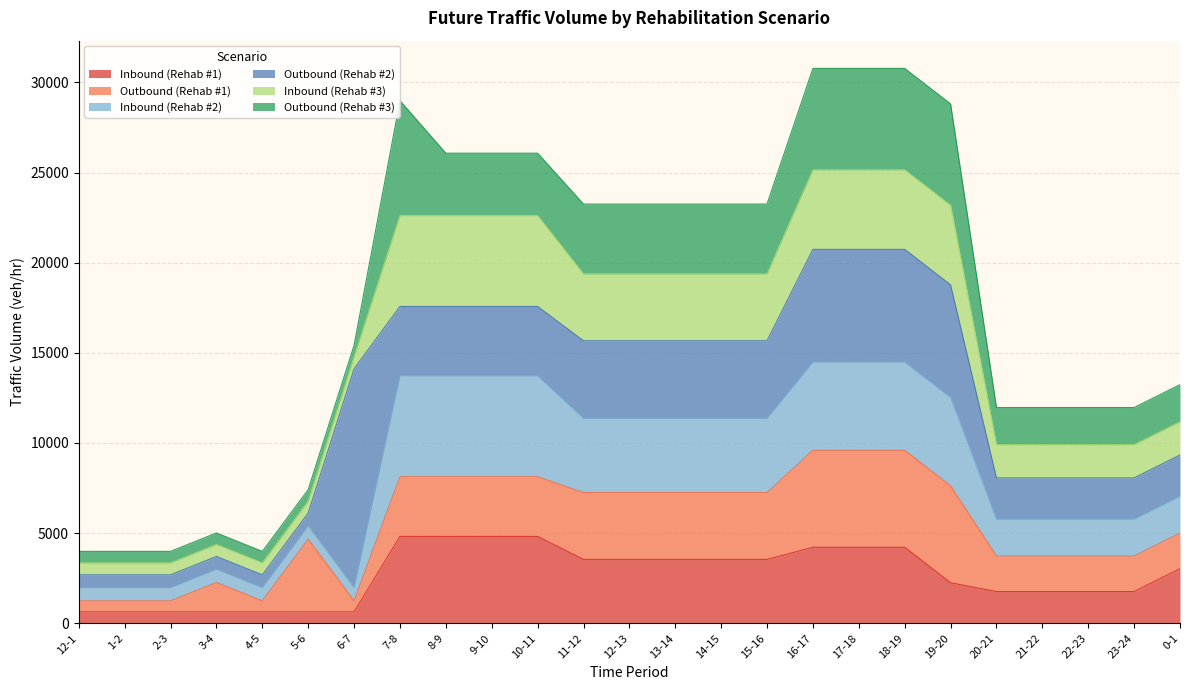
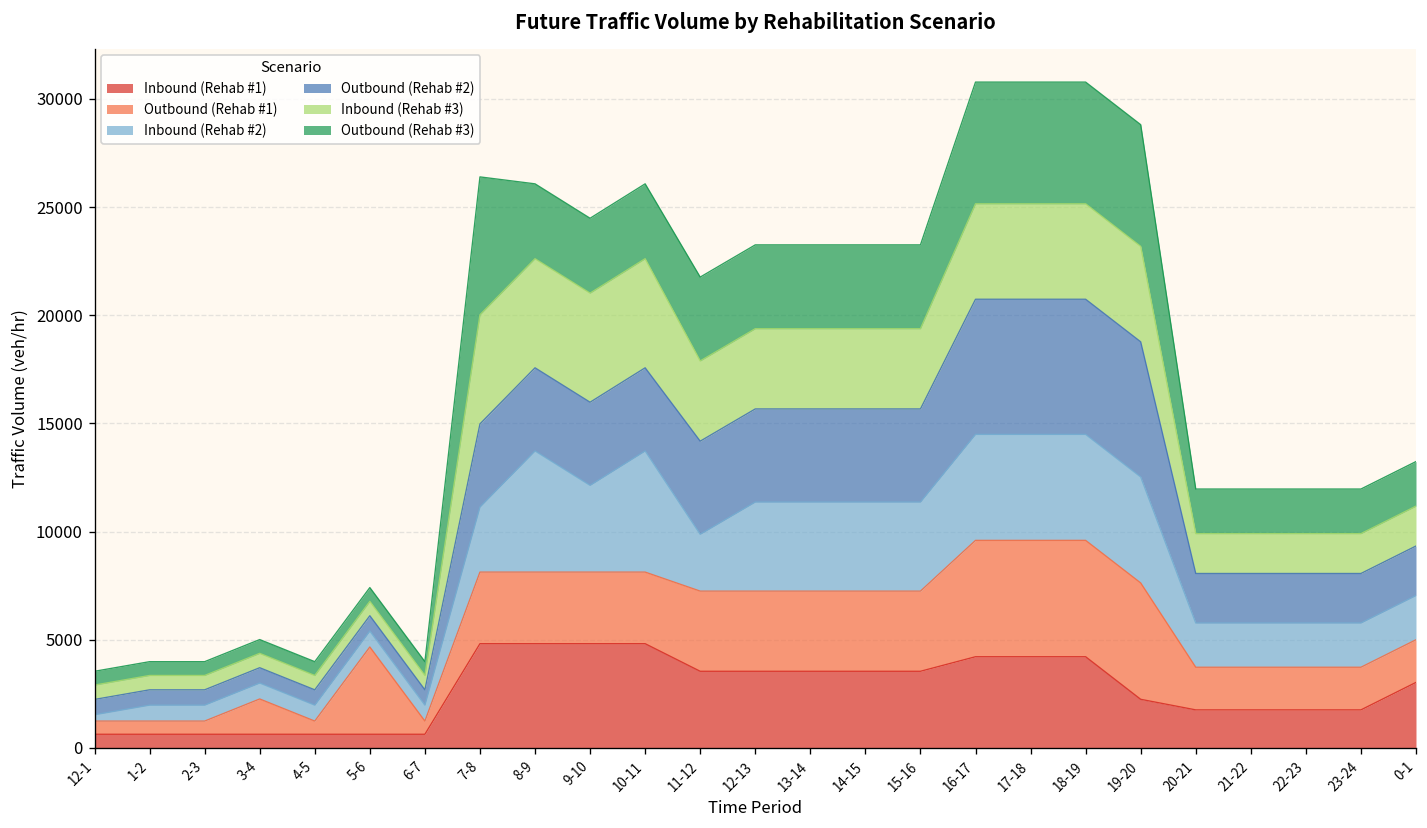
  {
    "Inbound (Rehab #1)": {
      "12-1": 600,
      "1-2": 600,
      "2-3": 600,
      "3-4": 600,
      "4-5": 600,
      "5-6": 600,
      "6-7": 600,
      "7-8": 4800,
      "8-9": 4800,
      "9-10": 4800,
      "10-11": 4800,
      "11-12": 3500,
      "12-13": 3500,
      "13-14": 3500,
      "14-15": 3500,
      "15-16": 3500,
      "16-17": 4200,
      "17-18": 4200,
      "18-19": 4200,
      "19-20": 2200,
      "20-21": 1800,
      "21-22": 1800,
      "22-23": 1800,
      "23-24": 1800,
      "0-1": 3000
    },
    "Outbound (Rehab #1)": {
      "12-1": 600,
      "1-2": 600,
      "2-3": 600,
      "3-4": 1600,
      "4-5": 600,
      "5-6": 4000,
      "6-7": 600,
      "7-8": 3300,
      "8-9": 3300,
      "9-10": 3300,
      "10-11": 3300,
      "11-12": 3700,
      "12-13": 3700,
      "13-14": 3700,
      "14-15": 3700,
      "15-16": 3700,
      "16-17": 5400,
      "17-18": 5400,
      "18-19": 5400,
      "19-20": 5400,
      "20-21": 2000,
      "21-22": 2000,
      "22-23": 2000,
      "23-24": 2000,
      "0-1": 2000
    },
    "Inbound (Rehab #2)": {
-     "12-1": 700,
+     "12-1": 300,
      "1-2": 700,
      "2-3": 700,
      "3-4": 700,
      "4-5": 700,
      "5-6": 700,
      "6-7": 700,
-     "7-8": 5600,
+     "7-8": 3000,
      "8-9": 5600,
-     "9-10": 5600,
+     "9-10": 4000,
      "10-11": 5600,
-     "11-12": 4100,
+     "11-12": 2600,
      "12-13": 4100,
      "13-14": 4100,
      "14-15": 4100,
      "15-16": 4100,
      "16-17": 4900,
      "17-18": 4900,
      "18-19": 4900,
      "19-20": 4900,
      "20-21": 2000,
      "21-22": 2000,
      "22-23": 2000,
      "23-24": 2000,
      "0-1": 2000
    },
    "Outbound (Rehab #2)": {
      "12-1": 700,
      "1-2": 700,
      "2-3": 700,
      "3-4": 700,
      "4-5": 700,
      "5-6": 700,
-     "6-7": 12100,
+     "6-7": 700,
      "7-8": 3800,
      "8-9": 3800,
      "9-10": 3800,
      "10-11": 3800,
      "11-12": 4300,
      "12-13": 4300,
      "13-14": 4300,
      "14-15": 4300,
      "15-16": 4300,
      "16-17": 6200,
      "17-18": 6200,
      "18-19": 6200,
      "19-20": 6200,
      "20-21": 2300,
      "21-22": 2300,
      "22-23": 2300,
      "23-24": 2300,
      "0-1": 2300
    },
    "Inbound (Rehab #3)": {
      "12-1": 700,
      "1-2": 700,
      "2-3": 700,
      "3-4": 700,
      "4-5": 700,
      "5-6": 700,
      "6-7": 700,
      "7-8": 5000,
      "8-9": 5000,
      "9-10": 5000,
      "10-11": 5000,
      "11-12": 3700,
      "12-13": 3700,
      "13-14": 3700,
      "14-15": 3700,
      "15-16": 3700,
      "16-17": 4400,
      "17-18": 4400,
      "18-19": 4400,
      "19-20": 4400,
      "20-21": 1800,
      "21-22": 1800,
      "22-23": 1800,
      "23-24": 1800,
      "0-1": 1800
    },
    "Outbound (Rehab #3)": {
      "12-1": 600,
      "1-2": 600,
      "2-3": 600,
      "3-4": 600,
      "4-5": 600,
      "5-6": 600,
      "6-7": 600,
      "7-8": 6400,
      "8-9": 3500,
      "9-10": 3500,
      "10-11": 3500,
      "11-12": 3900,
      "12-13": 3900,
      "13-14": 3900,
      "14-15": 3900,
      "15-16": 3900,
      "16-17": 5600,
      "17-18": 5600,
      "18-19": 5600,
      "19-20": 5600,
      "20-21": 2100,
      "21-22": 2100,
      "22-23": 2100,
      "23-24": 2100,
      "0-1": 2100
    }
  }
